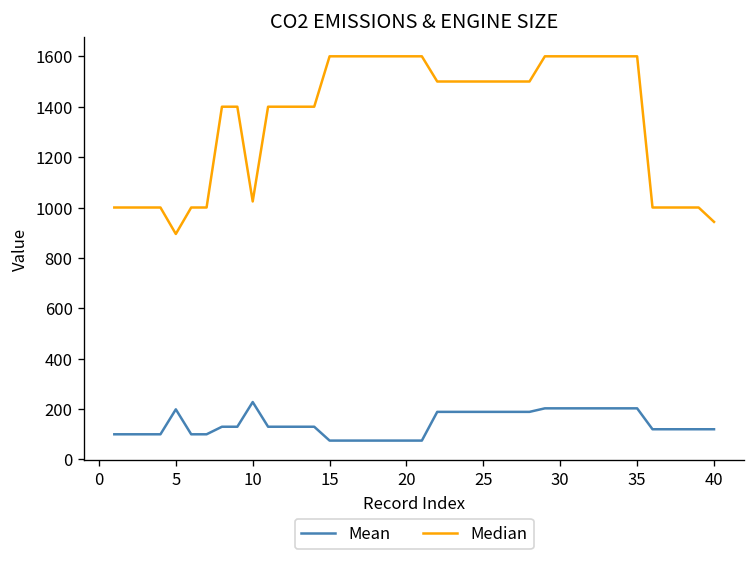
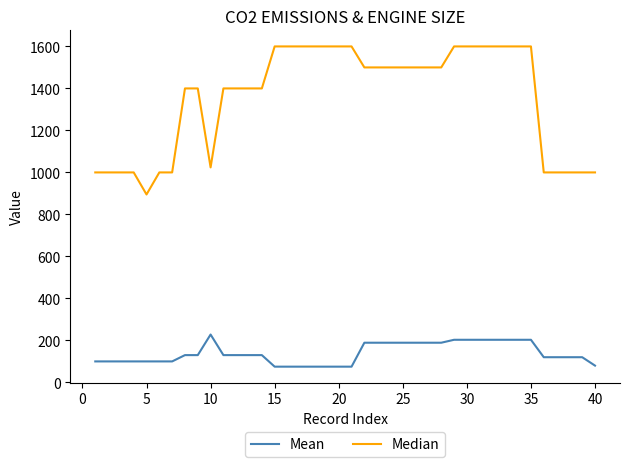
  {
    "Mean": {
-     "5": 200,
+     "5": 100,
      "10": 230,
      "15": 80,
      "20": 80,
      "25": 190,
      "30": 200,
      "35": 200,
-     "40": 120
+     "40": 80
    },
    "Median": {
      "5": 900,
      "10": 1020,
      "15": 1600,
      "20": 1600,
      "25": 1500,
      "30": 1600,
      "35": 1600,
-     "40": 940
+     "40": 1000
    }
  }
